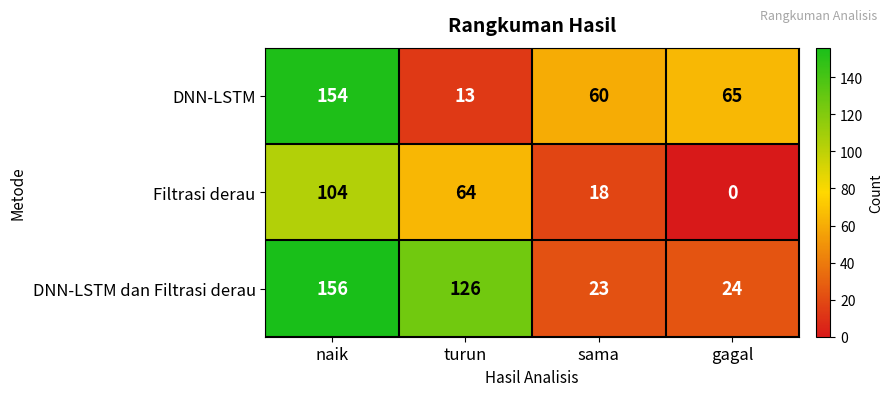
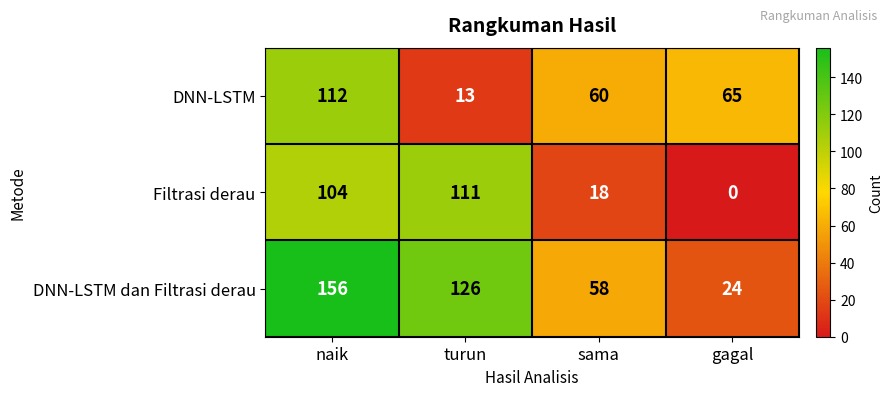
  {
    "DNN-LSTM": {
-     "naik": 154,
+     "naik": 112,
      "turun": 13,
      "sama": 60,
      "gagal": 65
    },
    "Filtrasi derau": {
      "naik": 104,
-     "turun": 64,
+     "turun": 111,
      "sama": 18,
      "gagal": 0
    },
    "DNN-LSTM dan Filtrasi derau": {
      "naik": 156,
      "turun": 126,
-     "sama": 23,
+     "sama": 58,
      "gagal": 24
    }
  }
